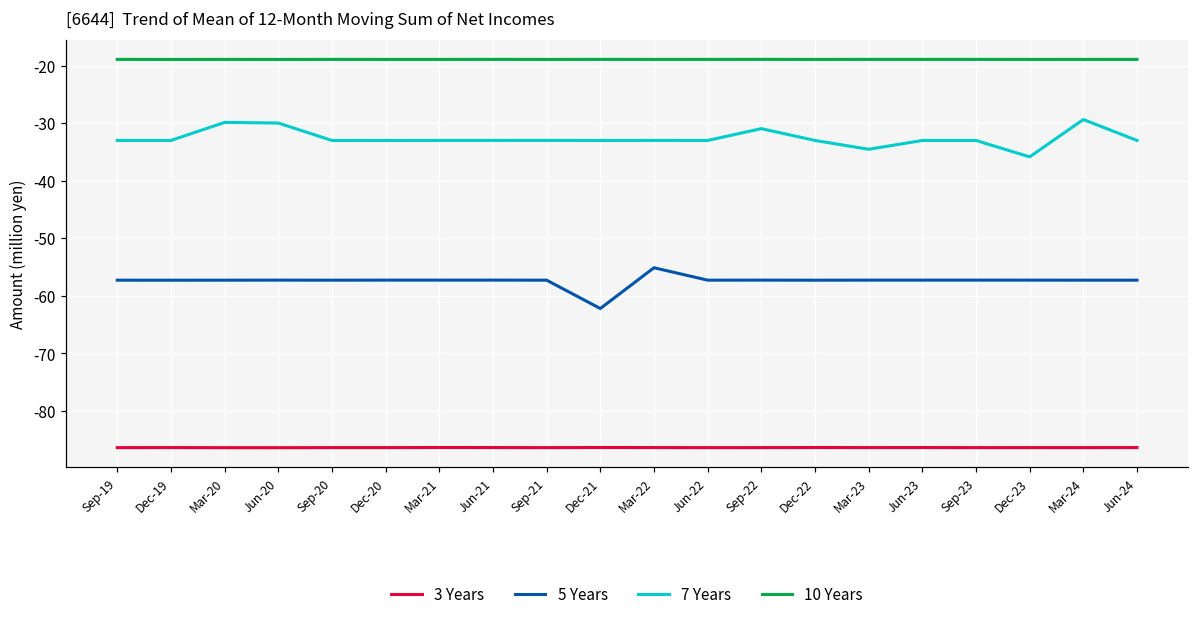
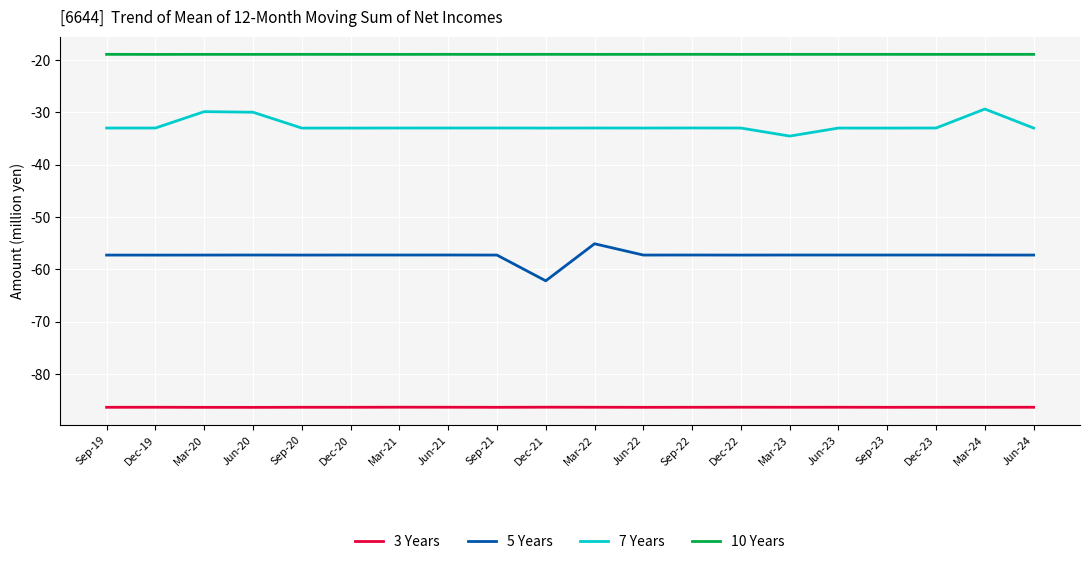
  {
    "3 Years": {
      "Sep-19": -86,
      "Dec-19": -86,
      "Mar-20": -86,
      "Jun-20": -86,
      "Sep-20": -86,
      "Dec-20": -86,
      "Mar-21": -86,
      "Jun-21": -86,
      "Sep-21": -86,
      "Dec-21": -86,
      "Mar-22": -86,
      "Jun-22": -86,
      "Sep-22": -86,
      "Dec-22": -86,
      "Mar-23": -86,
      "Jun-23": -86,
      "Sep-23": -86,
      "Dec-23": -86,
      "Mar-24": -86,
      "Jun-24": -86
    },
    "5 Years": {
      "Sep-19": -57,
      "Dec-19": -57,
      "Mar-20": -57,
      "Jun-20": -57,
      "Sep-20": -57,
      "Dec-20": -57,
      "Mar-21": -57,
      "Jun-21": -57,
      "Sep-21": -57,
      "Dec-21": -62,
      "Mar-22": -55,
      "Jun-22": -57,
      "Sep-22": -57,
      "Dec-22": -57,
      "Mar-23": -57,
      "Jun-23": -57,
      "Sep-23": -57,
      "Dec-23": -57,
      "Mar-24": -57,
      "Jun-24": -57
    },
    "7 Years": {
      "Sep-19": -33,
      "Dec-19": -33,
      "Mar-20": -30,
      "Jun-20": -30,
      "Sep-20": -33,
      "Dec-20": -33,
      "Mar-21": -33,
      "Jun-21": -33,
      "Sep-21": -33,
      "Dec-21": -33,
      "Mar-22": -33,
      "Jun-22": -33,
-     "Sep-22": -31,
+     "Sep-22": -33,
      "Dec-22": -33,
      "Mar-23": -35,
      "Jun-23": -33,
      "Sep-23": -33,
-     "Dec-23": -36,
+     "Dec-23": -33,
      "Mar-24": -29,
      "Jun-24": -33
    },
    "10 Years": {
      "Sep-19": -19,
      "Dec-19": -19,
      "Mar-20": -19,
      "Jun-20": -19,
      "Sep-20": -19,
      "Dec-20": -19,
      "Mar-21": -19,
      "Jun-21": -19,
      "Sep-21": -19,
      "Dec-21": -19,
      "Mar-22": -19,
      "Jun-22": -19,
      "Sep-22": -19,
      "Dec-22": -19,
      "Mar-23": -19,
      "Jun-23": -19,
      "Sep-23": -19,
      "Dec-23": -19,
      "Mar-24": -19,
      "Jun-24": -19
    }
  }
